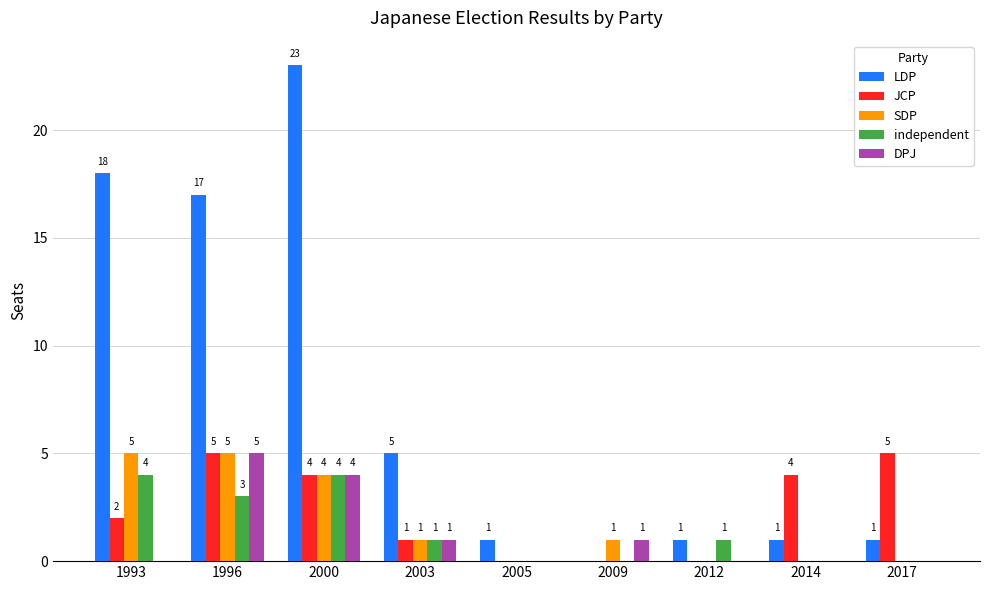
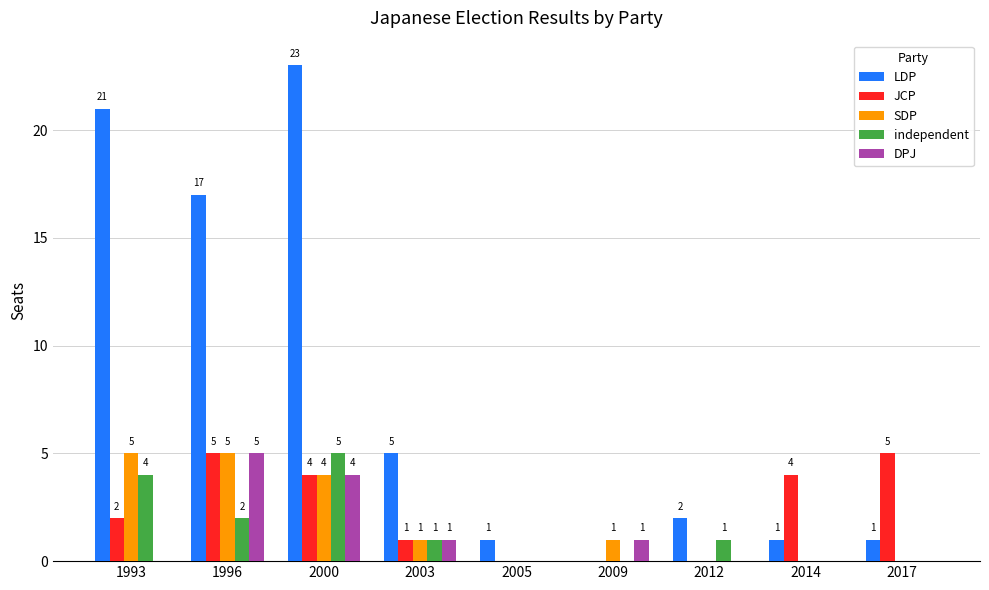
  {
    "LDP": {
-     "1993": 18,
+     "1993": 21,
      "1996": 17,
      "2000": 23,
      "2003": 5,
      "2005": 1,
-     "2012": 1,
+     "2012": 2,
      "2014": 1,
      "2017": 1
    },
    "JCP": {
      "1993": 2,
      "1996": 5,
      "2000": 4,
      "2003": 1,
      "2014": 4,
      "2017": 5
    },
    "SDP": {
      "1993": 5,
      "1996": 5,
      "2000": 4,
      "2003": 1,
      "2009": 1
    },
    "independent": {
      "1993": 4,
-     "1996": 3,
-     "2000": 4,
+     "1996": 2,
+     "2000": 5,
      "2003": 1,
      "2012": 1
    },
    "DPJ": {
      "1996": 5,
      "2000": 4,
      "2003": 1,
      "2009": 1
    }
  }
